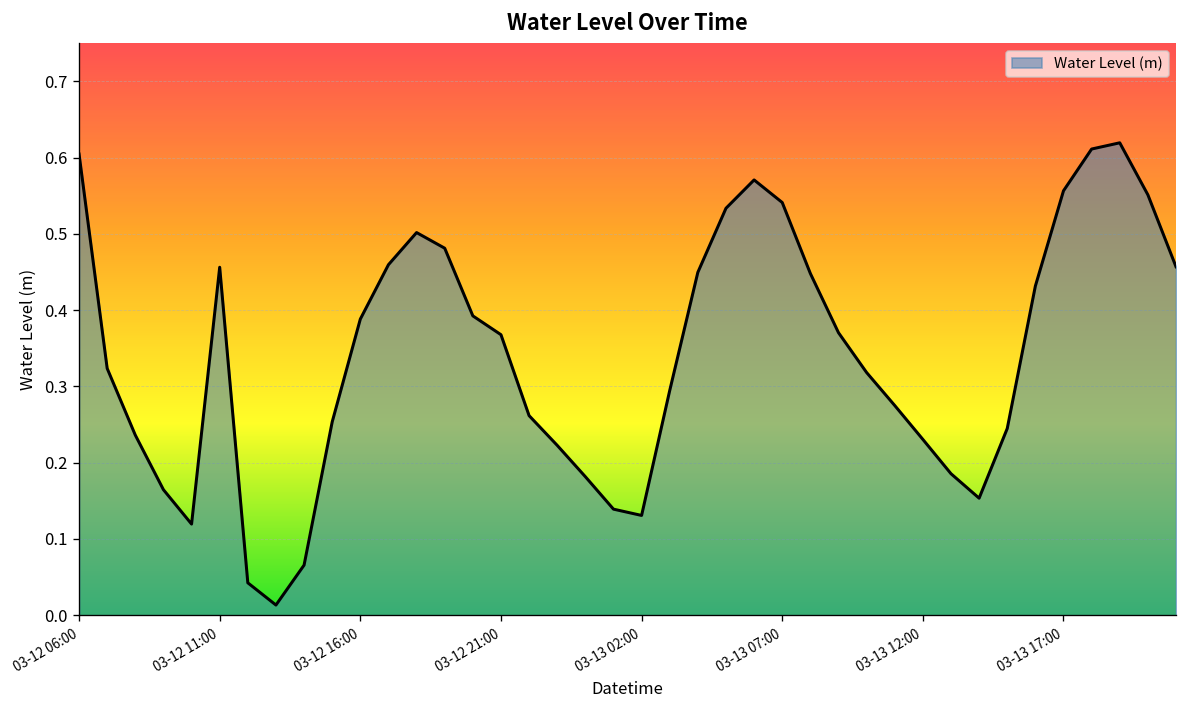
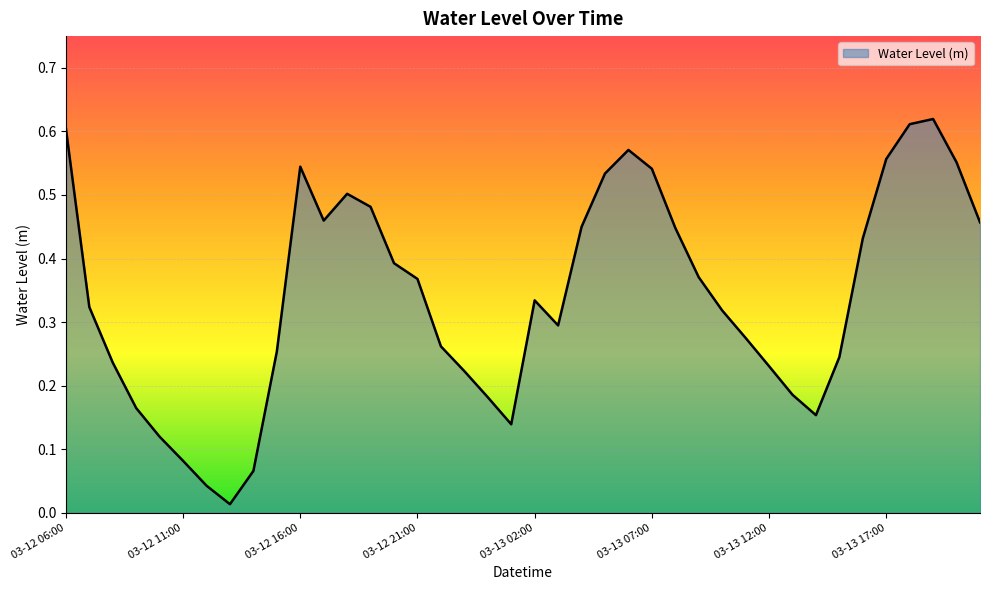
  {
    "03-12 06:00": 0.60,
-   "03-12 11:00": 0.46,
-   "03-12 16:00": 0.39,
+   "03-12 11:00": 0.08,
+   "03-12 16:00": 0.54,
    "03-12 21:00": 0.37,
-   "03-13 02:00": 0.13,
+   "03-13 02:00": 0.33,
    "03-13 07:00": 0.54,
    "03-13 12:00": 0.23,
    "03-13 17:00": 0.56
  }
